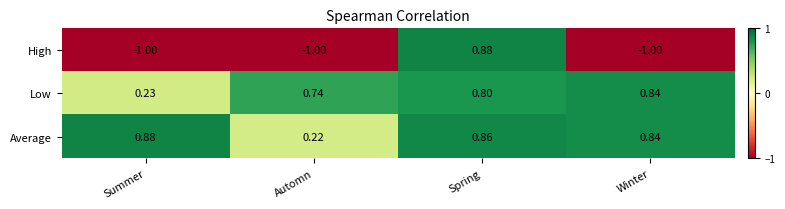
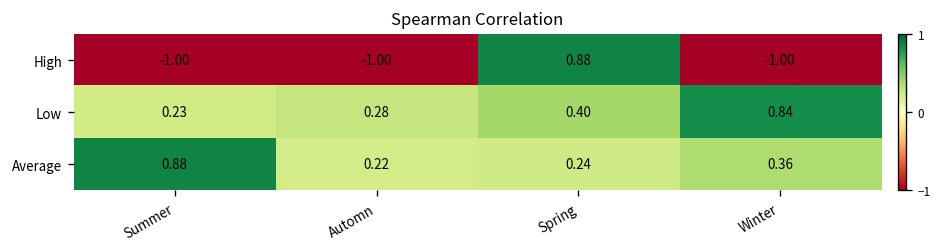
  {
    "High": {
      "Summer": -1.00,
      "Automn": -1.00,
      "Spring": 0.88,
      "Winter": -1.00
    },
    "Low": {
      "Summer": 0.23,
-     "Automn": 0.74,
-     "Spring": 0.80,
+     "Automn": 0.28,
+     "Spring": 0.40,
      "Winter": 0.84
    },
    "Average": {
      "Summer": 0.88,
      "Automn": 0.22,
-     "Spring": 0.86,
-     "Winter": 0.84
+     "Spring": 0.24,
+     "Winter": 0.36
    }
  }
